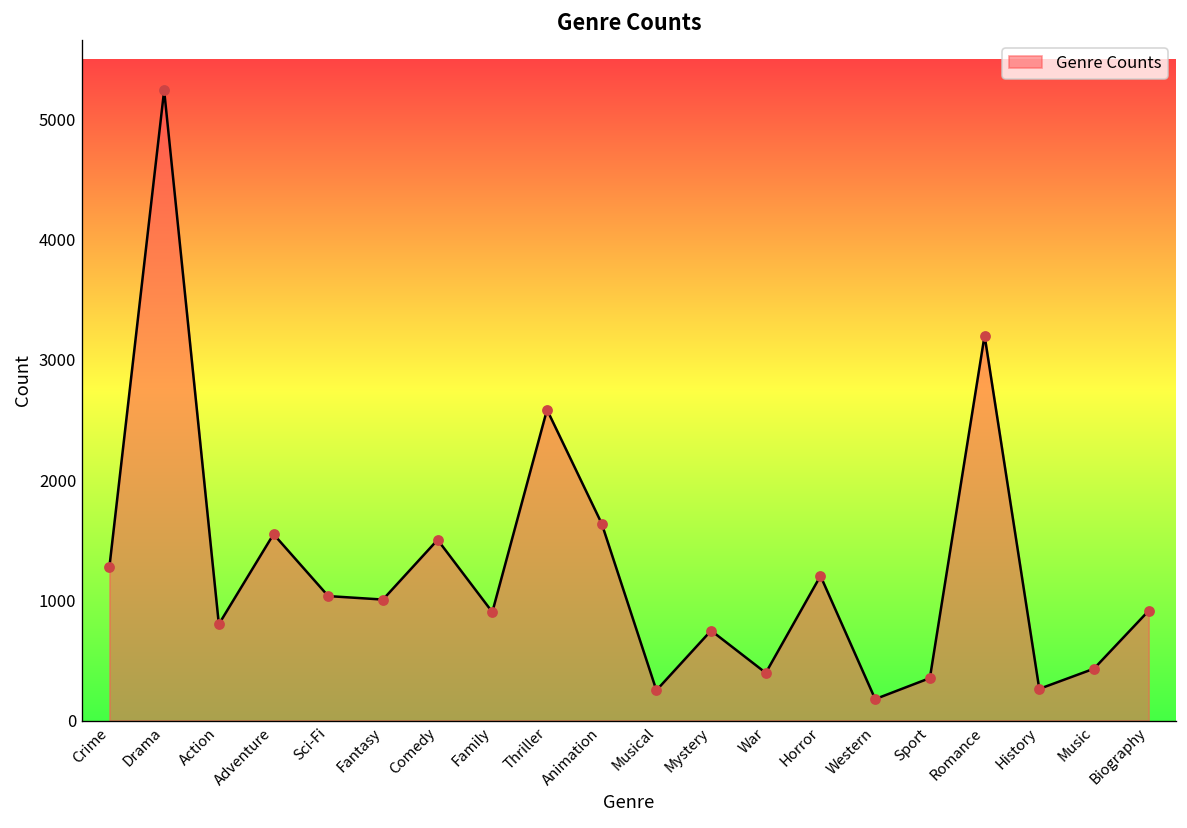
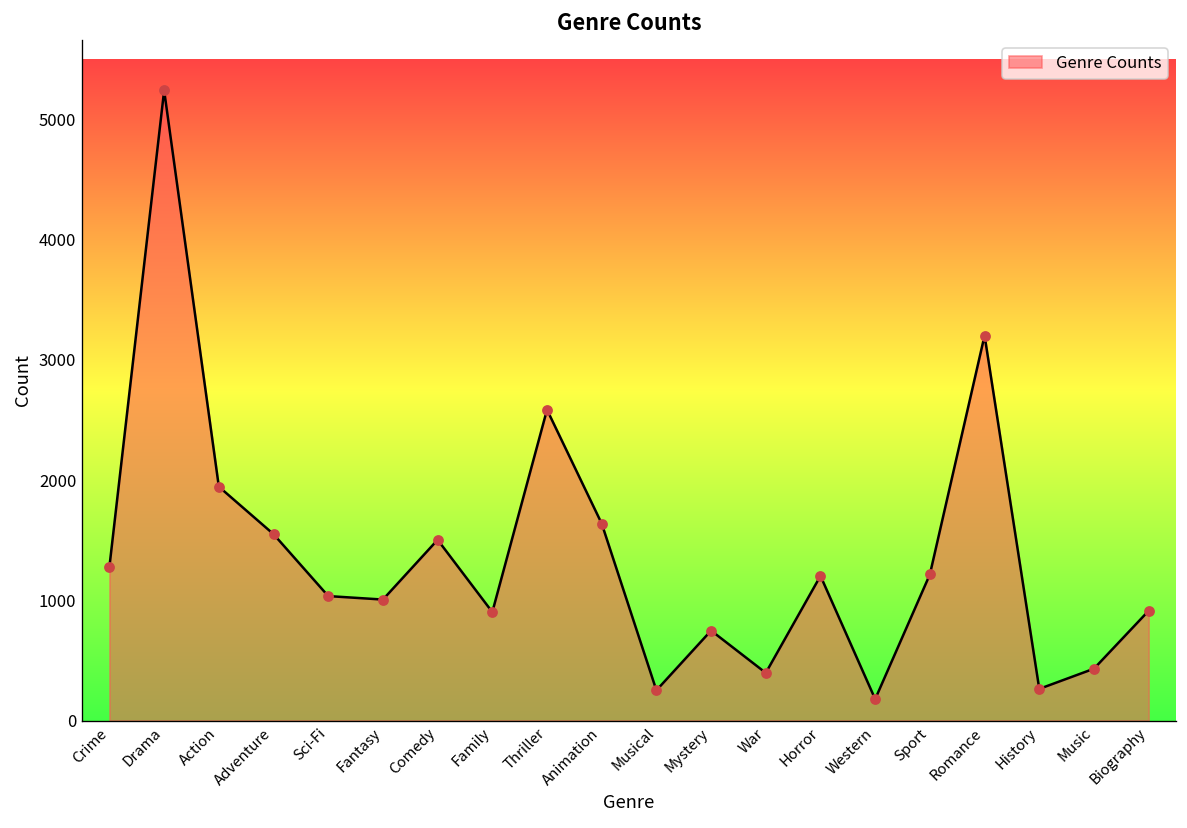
  {
    "Crime": 1280,
    "Drama": 5240,
-   "Action": 800,
+   "Action": 1950,
    "Adventure": 1550,
    "Sci-Fi": 1040,
    "Fantasy": 1010,
    "Comedy": 1500,
    "Family": 900,
    "Thriller": 2590,
    "Animation": 1640,
    "Musical": 250,
    "Mystery": 750,
    "War": 400,
    "Horror": 1200,
    "Western": 180,
-   "Sport": 350,
+   "Sport": 1220,
    "Romance": 3200,
    "History": 260,
    "Music": 430,
    "Biography": 910
  }
